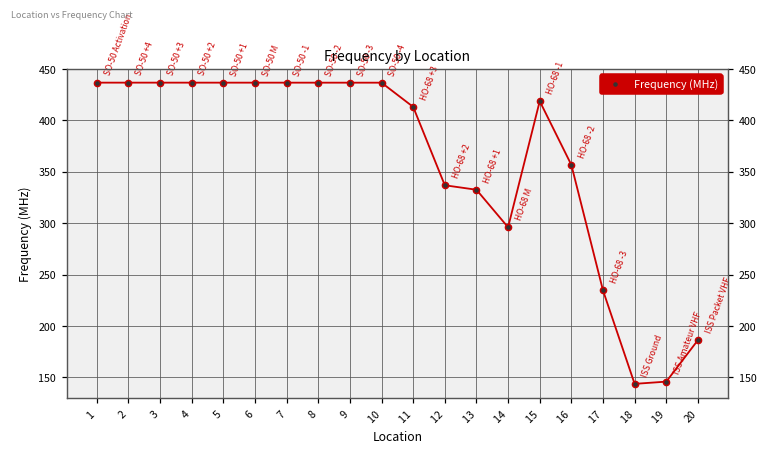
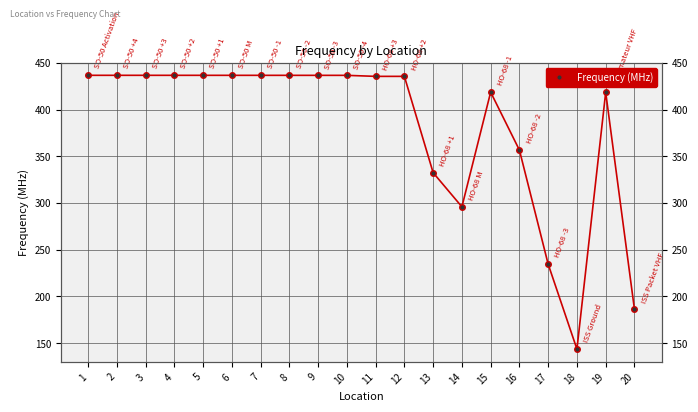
  {
    "1": 440,
-   "11": 410,
-   "12": 340,
+   "11": 440,
+   "12": 440,
    "14": 300,
    "18": 140,
-   "19": 150,
+   "19": 420,
    "20": 190
  }
